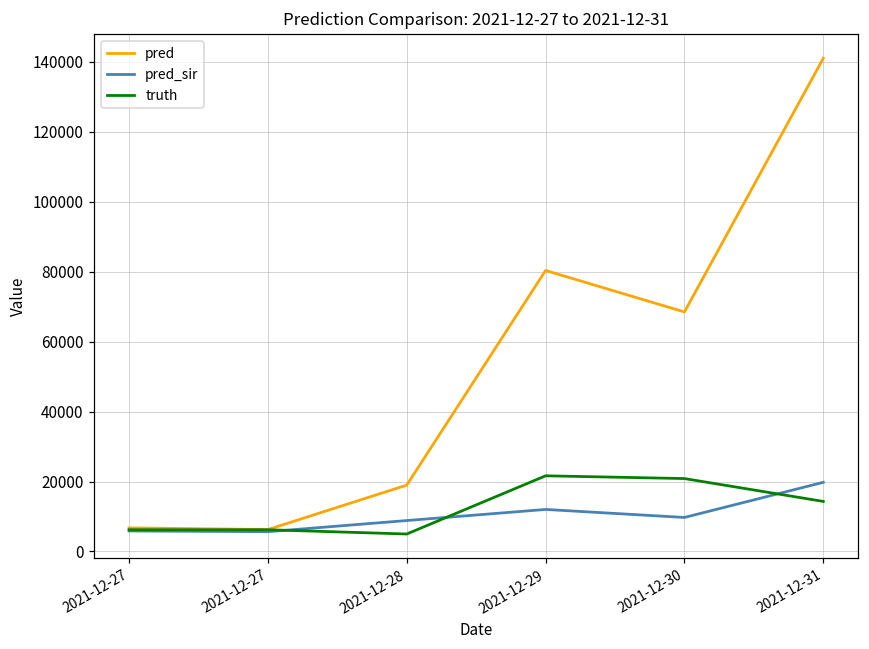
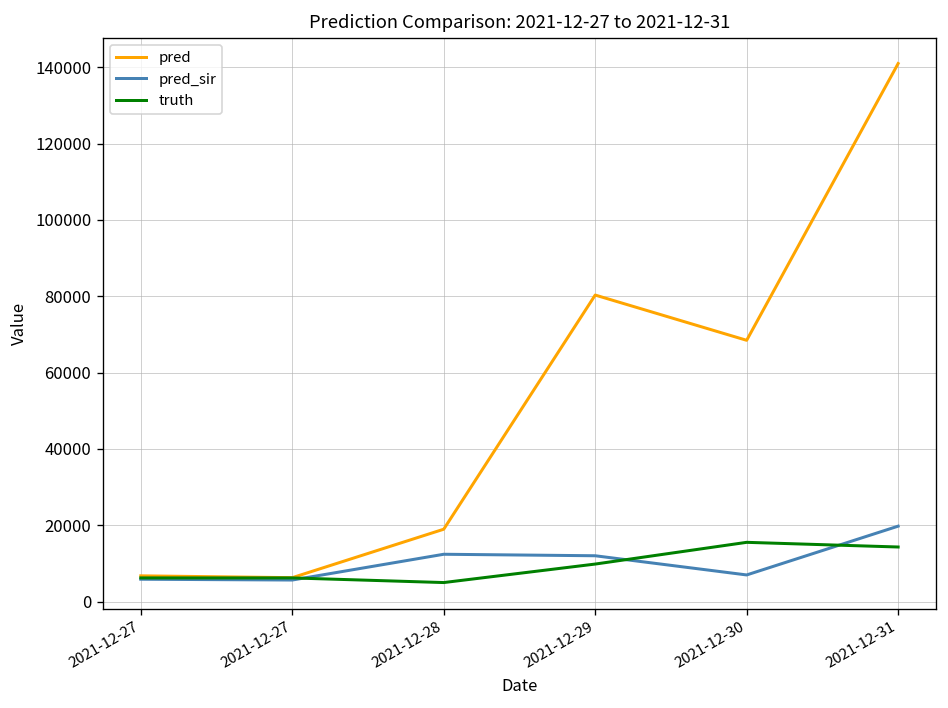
  {
    "pred": {
      "2021-12-28": 19000,
      "2021-12-29": 80000,
      "2021-12-30": 68000,
      "2021-12-31": 141000
    },
    "pred_sir": {
-     "2021-12-28": 9000,
+     "2021-12-28": 12000,
      "2021-12-29": 12000,
-     "2021-12-30": 10000,
+     "2021-12-30": 7000,
      "2021-12-31": 20000
    },
    "truth": {
      "2021-12-28": 5000,
-     "2021-12-29": 22000,
-     "2021-12-30": 21000,
+     "2021-12-29": 10000,
+     "2021-12-30": 16000,
      "2021-12-31": 14000
    }
  }
